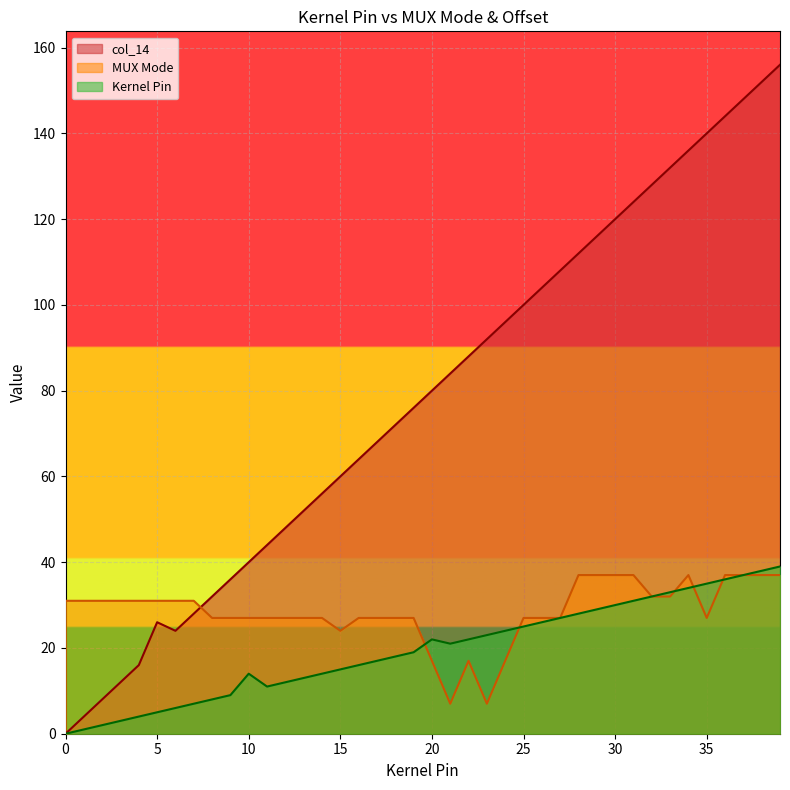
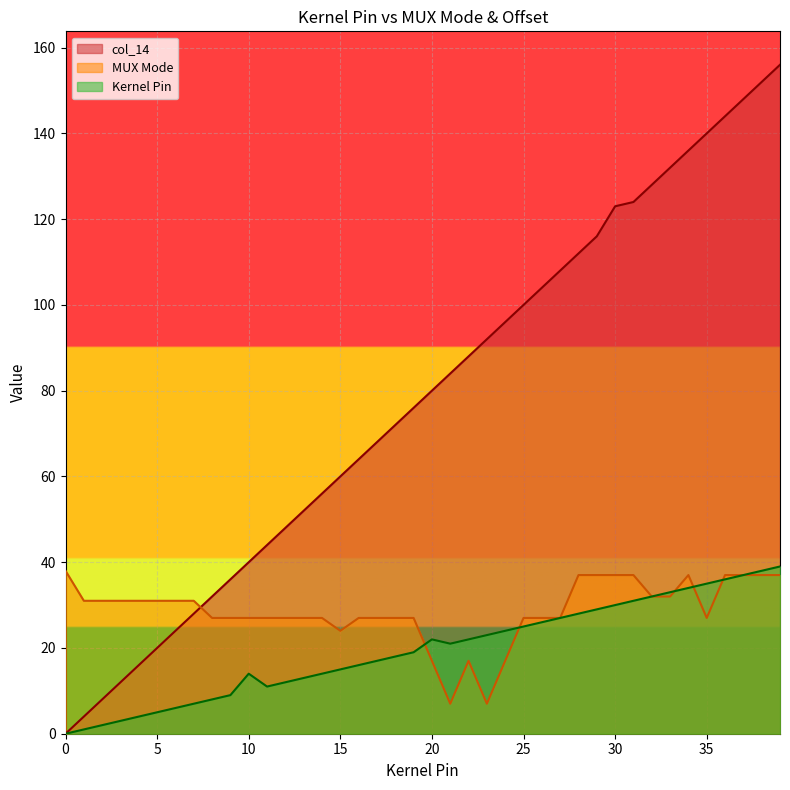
  {
    "col_14": {
-     "5": 26,
+     "5": 20,
      "10": 40,
      "15": 60,
      "20": 80,
      "25": 100,
-     "30": 120,
+     "30": 123,
      "35": 140
    },
    "MUX Mode": {
-     "0": 31,
+     "0": 38,
      "5": 31,
      "10": 27,
      "15": 24,
      "20": 17,
      "25": 27,
      "30": 37,
      "35": 27
    },
    "Kernel Pin": {
      "5": 5,
      "10": 14,
      "15": 15,
      "20": 22,
      "25": 25,
      "30": 30,
      "35": 35
    }
  }
